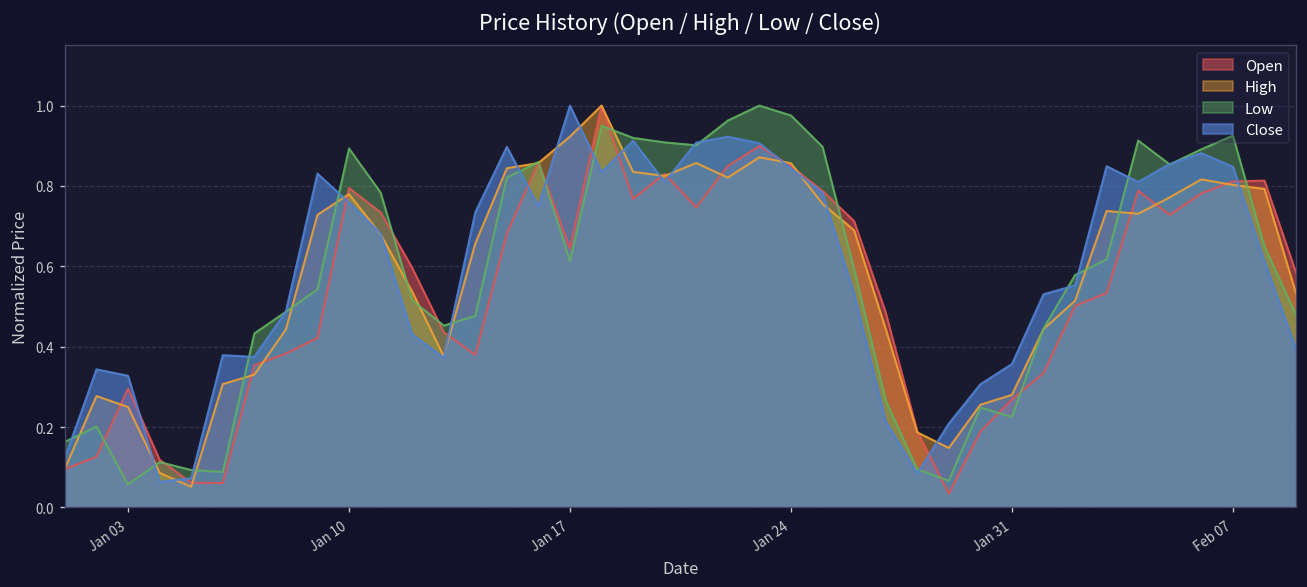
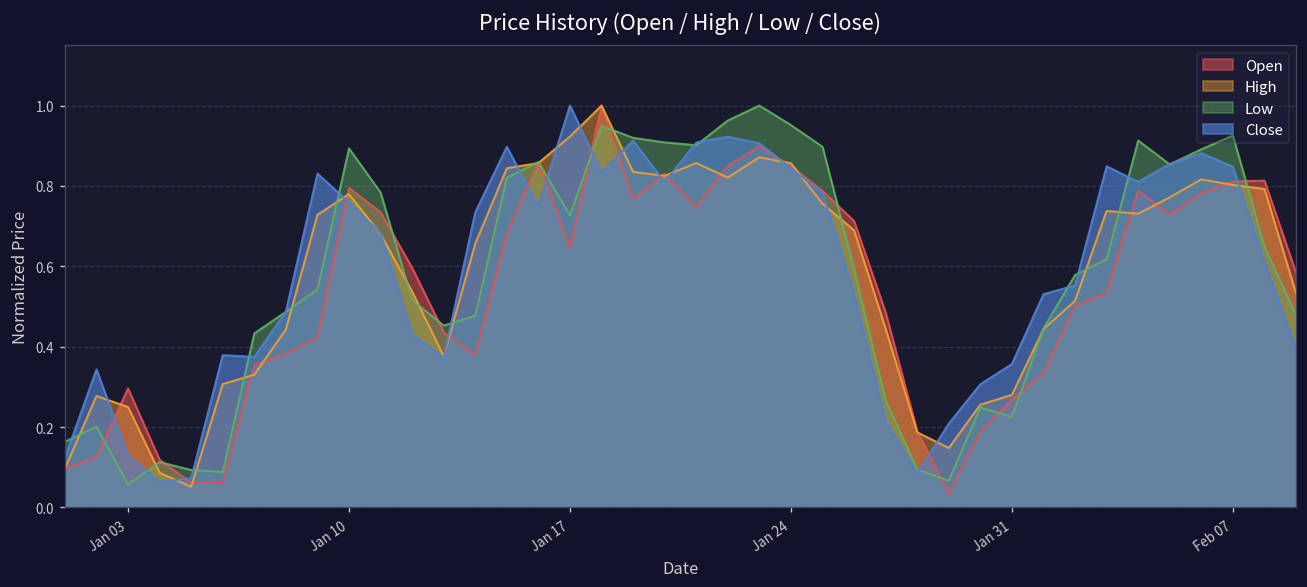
  {
    "Low": {
      "Jan 03": 0.06,
      "Jan 10": 0.89,
-     "Jan 17": 0.61,
-     "Jan 24": 0.98,
+     "Jan 17": 0.73,
+     "Jan 24": 0.95,
      "Jan 31": 0.23
    },
    "Close": {
-     "Jan 03": 0.33,
+     "Jan 03": 0.13,
      "Jan 10": 0.76,
      "Jan 17": 1.00,
      "Jan 31": 0.36,
      "Feb 07": 0.85
    }
  }
